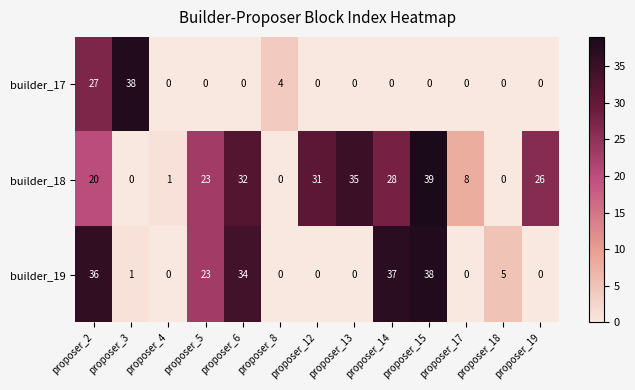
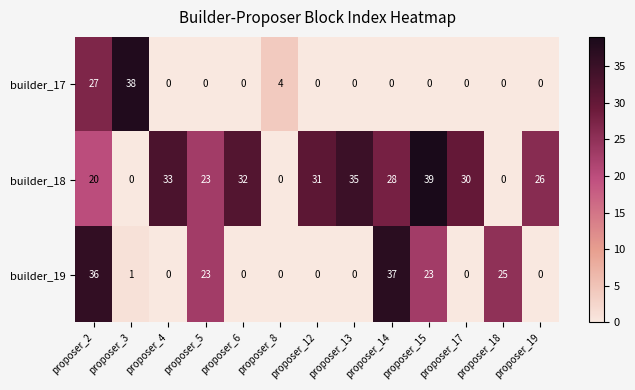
  {
    "builder_17": {
      "proposer_2": 27,
      "proposer_3": 38,
      "proposer_4": 0,
      "proposer_5": 0,
      "proposer_6": 0,
      "proposer_8": 4,
      "proposer_12": 0,
      "proposer_13": 0,
      "proposer_14": 0,
      "proposer_15": 0,
      "proposer_17": 0,
      "proposer_18": 0,
      "proposer_19": 0
    },
    "builder_18": {
      "proposer_2": 20,
      "proposer_3": 0,
-     "proposer_4": 1,
+     "proposer_4": 33,
      "proposer_5": 23,
      "proposer_6": 32,
      "proposer_8": 0,
      "proposer_12": 31,
      "proposer_13": 35,
      "proposer_14": 28,
      "proposer_15": 39,
-     "proposer_17": 8,
+     "proposer_17": 30,
      "proposer_18": 0,
      "proposer_19": 26
    },
    "builder_19": {
      "proposer_2": 36,
      "proposer_3": 1,
      "proposer_4": 0,
      "proposer_5": 23,
-     "proposer_6": 34,
+     "proposer_6": 0,
      "proposer_8": 0,
      "proposer_12": 0,
      "proposer_13": 0,
      "proposer_14": 37,
-     "proposer_15": 38,
+     "proposer_15": 23,
      "proposer_17": 0,
-     "proposer_18": 5,
+     "proposer_18": 25,
      "proposer_19": 0
    }
  }
